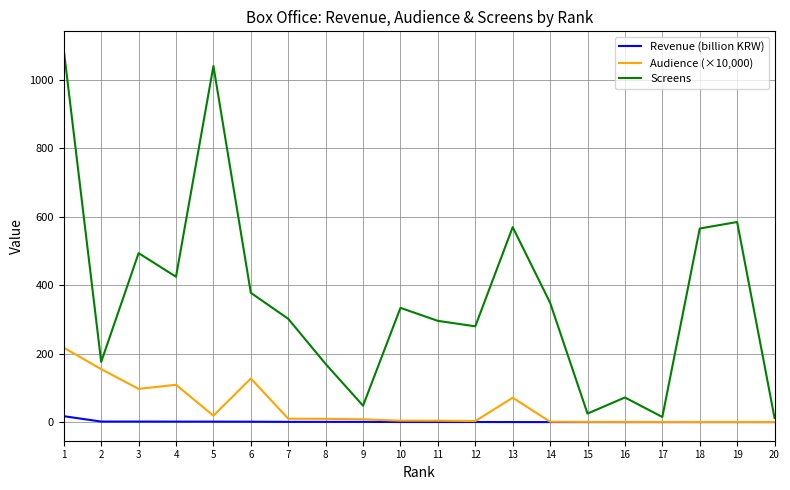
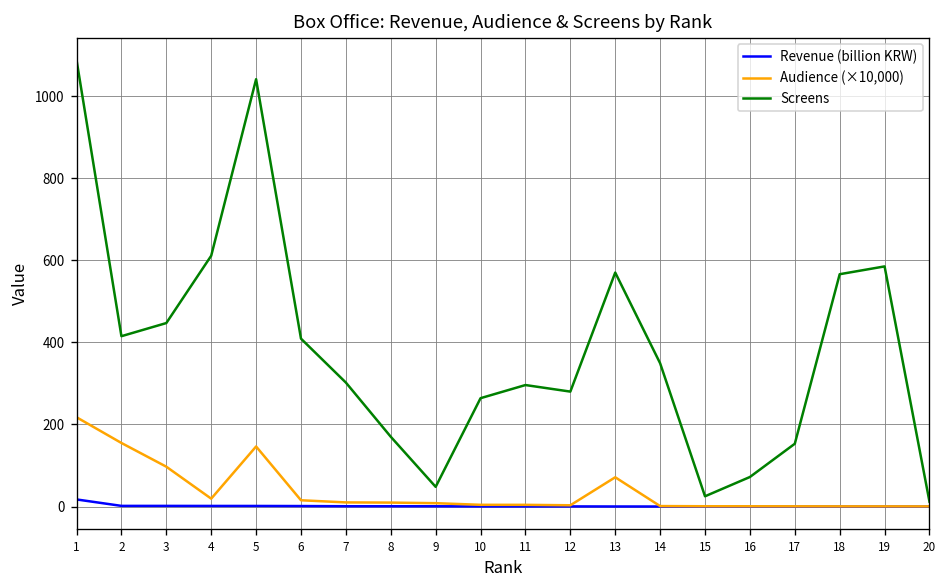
  {
    "Revenue (billion KRW)": {
      "1": 20,
      "2": 0,
      "3": 0,
      "4": 0,
      "5": 0,
      "6": 0,
      "7": 0,
      "8": 0,
      "9": 0,
      "13": 0
    },
    "Audience (×10,000)": {
      "1": 220,
      "2": 150,
      "3": 100,
-     "4": 110,
-     "5": 20,
-     "6": 130,
+     "4": 20,
+     "5": 150,
+     "6": 20,
      "7": 10,
      "8": 10,
      "9": 10,
      "13": 70
    },
    "Screens": {
      "1": 1090,
-     "2": 180,
-     "3": 490,
-     "4": 430,
+     "2": 420,
+     "3": 450,
+     "4": 610,
      "5": 1040,
-     "6": 380,
+     "6": 410,
      "7": 300,
      "8": 170,
      "9": 50,
-     "10": 330,
+     "10": 260,
      "11": 300,
      "12": 280,
      "13": 570,
      "14": 350,
      "15": 30,
      "16": 70,
-     "17": 20,
+     "17": 150,
      "18": 570,
      "19": 590,
      "20": 10
    }
  }
